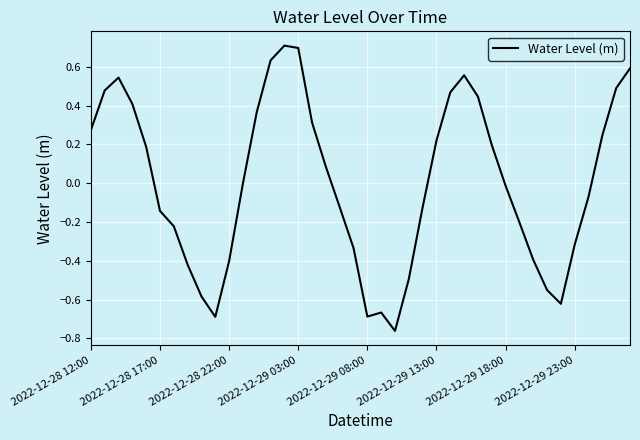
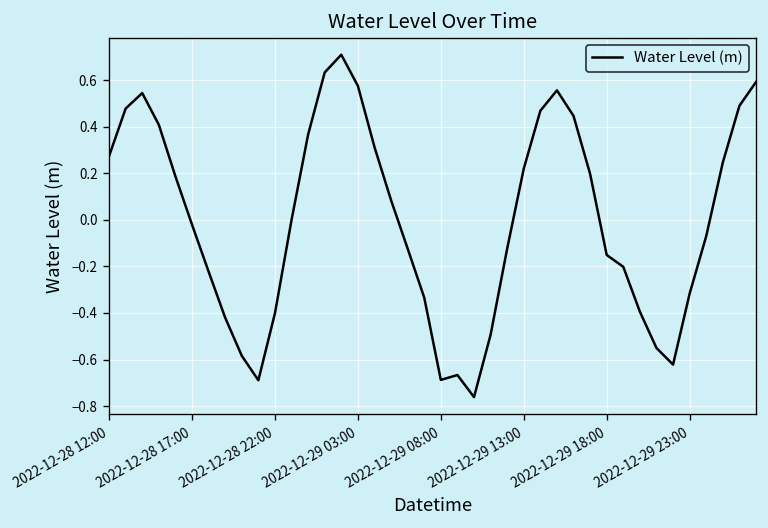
  {
    "2022-12-28 12:00": 0.27,
-   "2022-12-28 17:00": -0.14,
+   "2022-12-28 17:00": -0.02,
    "2022-12-28 22:00": -0.40,
-   "2022-12-29 03:00": 0.70,
+   "2022-12-29 03:00": 0.58,
    "2022-12-29 08:00": -0.69,
    "2022-12-29 13:00": 0.22,
-   "2022-12-29 18:00": -0.01,
+   "2022-12-29 18:00": -0.15,
    "2022-12-29 23:00": -0.32
  }
